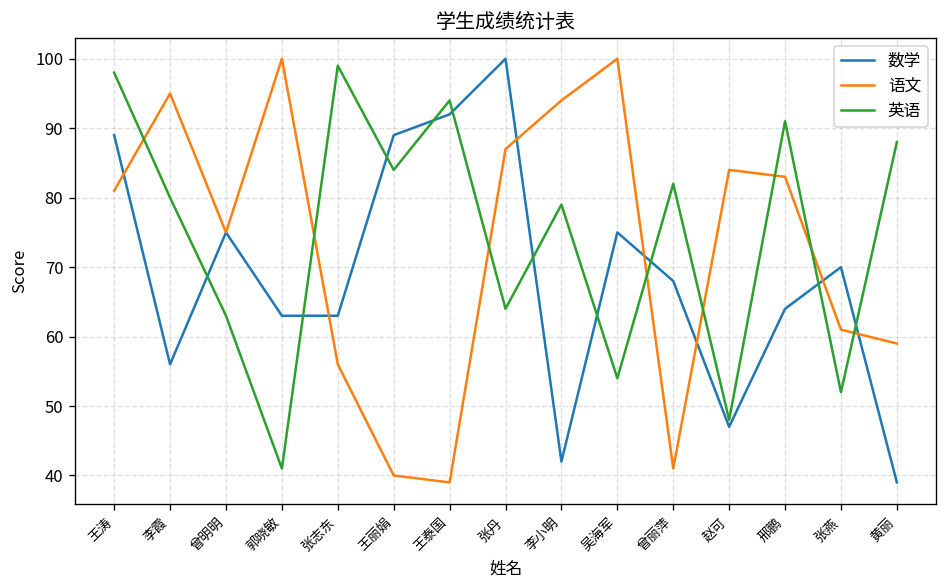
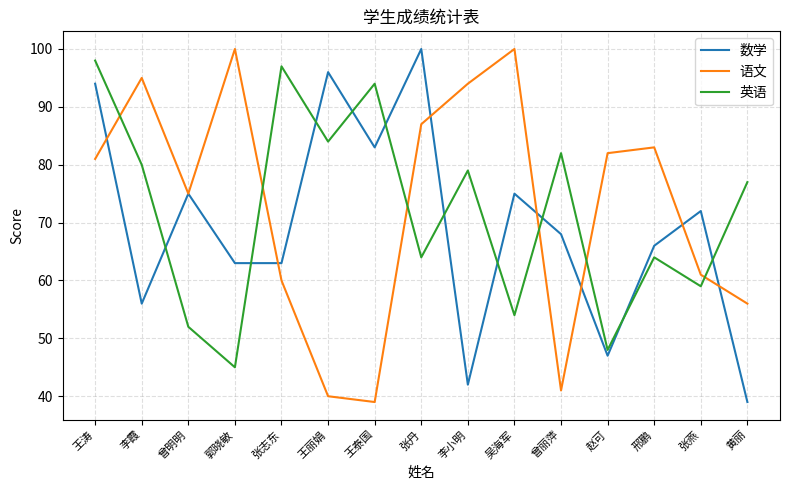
  {
    "数学": {
-     "王涛": 89,
+     "王涛": 94,
      "李霞": 56,
      "郭晓敏": 63,
      "张志东": 63,
-     "王丽娟": 89,
-     "王泰国": 92,
+     "王丽娟": 96,
+     "王泰国": 83,
      "张丹": 100,
      "李小明": 42,
      "吴海军": 75,
      "曾丽萍": 68,
      "赵可": 47,
-     "邢鹏": 64,
-     "张燕": 70,
+     "邢鹏": 66,
+     "张燕": 72,
      "黄丽": 39
    },
    "语文": {
      "王涛": 81,
      "李霞": 95,
      "郭晓敏": 100,
-     "张志东": 56,
+     "张志东": 60,
      "王丽娟": 40,
      "王泰国": 39,
      "张丹": 87,
      "李小明": 94,
      "吴海军": 100,
      "曾丽萍": 41,
-     "赵可": 84,
+     "赵可": 82,
      "邢鹏": 83,
      "张燕": 61,
-     "黄丽": 59
+     "黄丽": 56
    },
    "英语": {
      "王涛": 98,
      "李霞": 80,
-     "曾明明": 63,
-     "郭晓敏": 41,
-     "张志东": 99,
+     "曾明明": 52,
+     "郭晓敏": 45,
+     "张志东": 97,
      "王丽娟": 84,
      "王泰国": 94,
      "张丹": 64,
      "李小明": 79,
      "吴海军": 54,
      "曾丽萍": 82,
      "赵可": 48,
-     "邢鹏": 91,
-     "张燕": 52,
-     "黄丽": 88
+     "邢鹏": 64,
+     "张燕": 59,
+     "黄丽": 77
    }
  }
